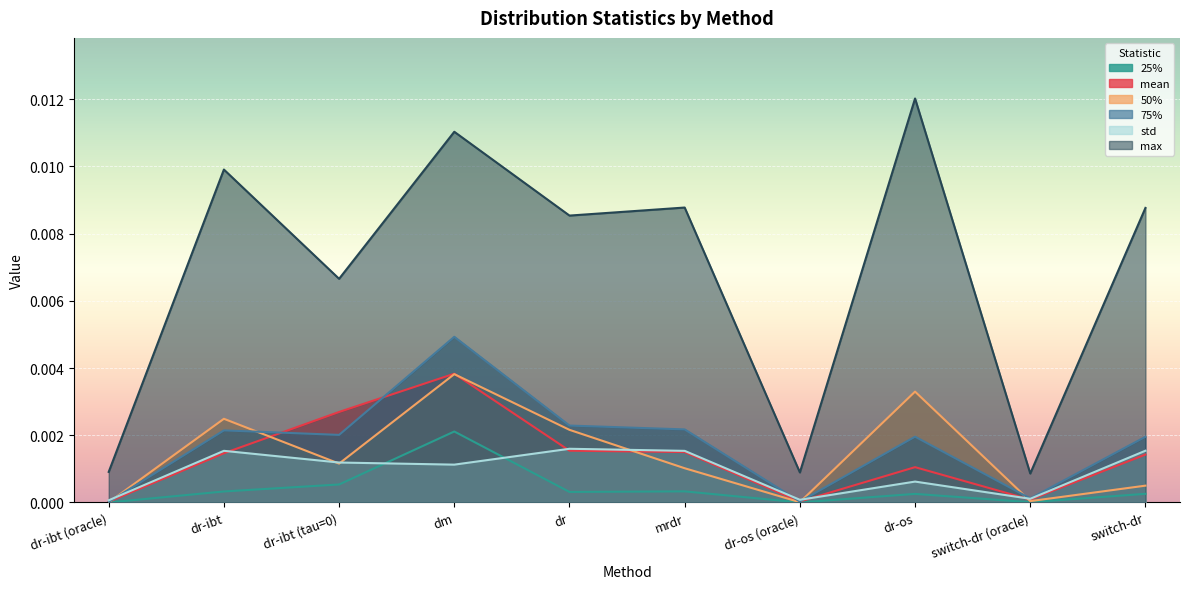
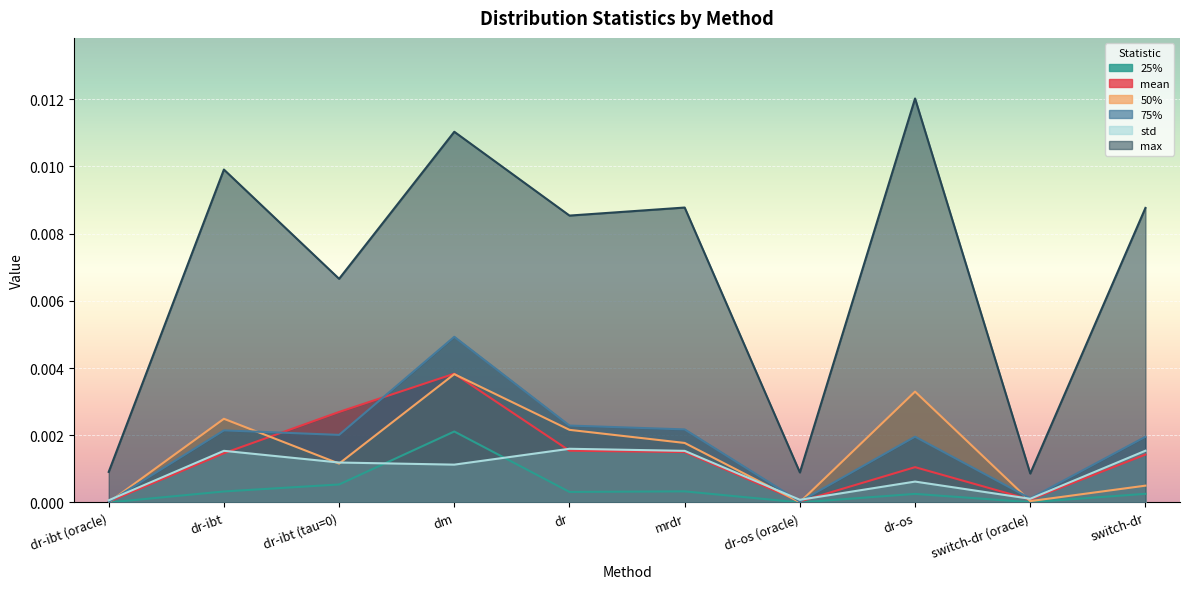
  {
    "mean": {
      "dr-ibt (tau=0)": 0.0027,
      "dr-os": 0.0011,
      "switch-dr": 0.0014
    },
    "50%": {
      "dr-ibt": 0.0025,
      "dr": 0.0022,
-     "mrdr": 0.0010,
+     "mrdr": 0.0018,
      "dr-os": 0.0033,
      "switch-dr": 0.0005
    },
    "std": {
      "dm": 0.0011,
      "dr-os": 0.0006,
      "switch-dr": 0.0015
    }
  }
